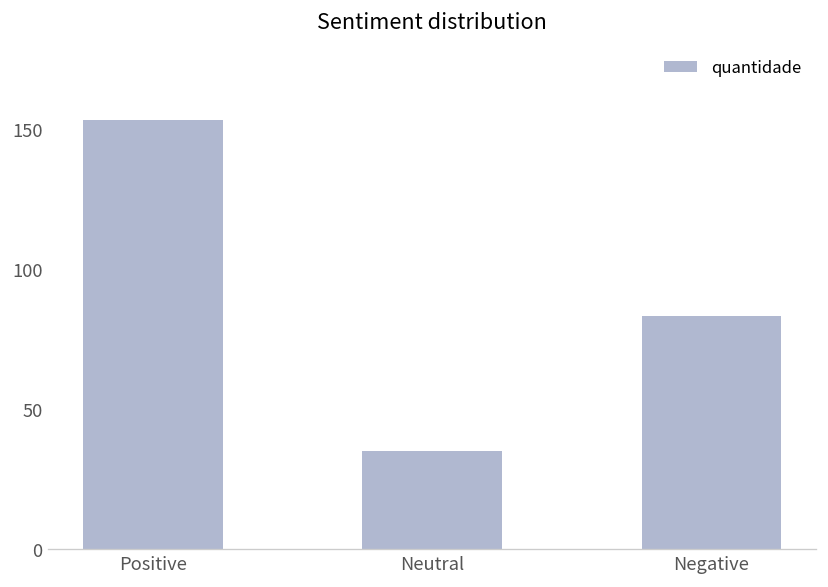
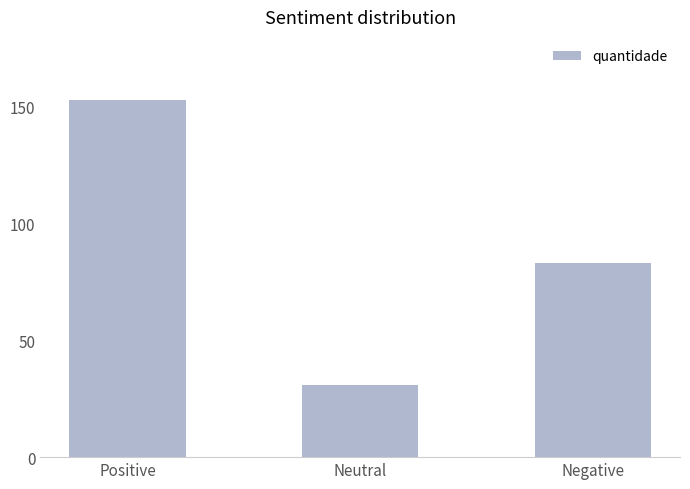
  {
    "Positive": 153,
-   "Neutral": 35,
+   "Neutral": 31,
    "Negative": 83
  }
